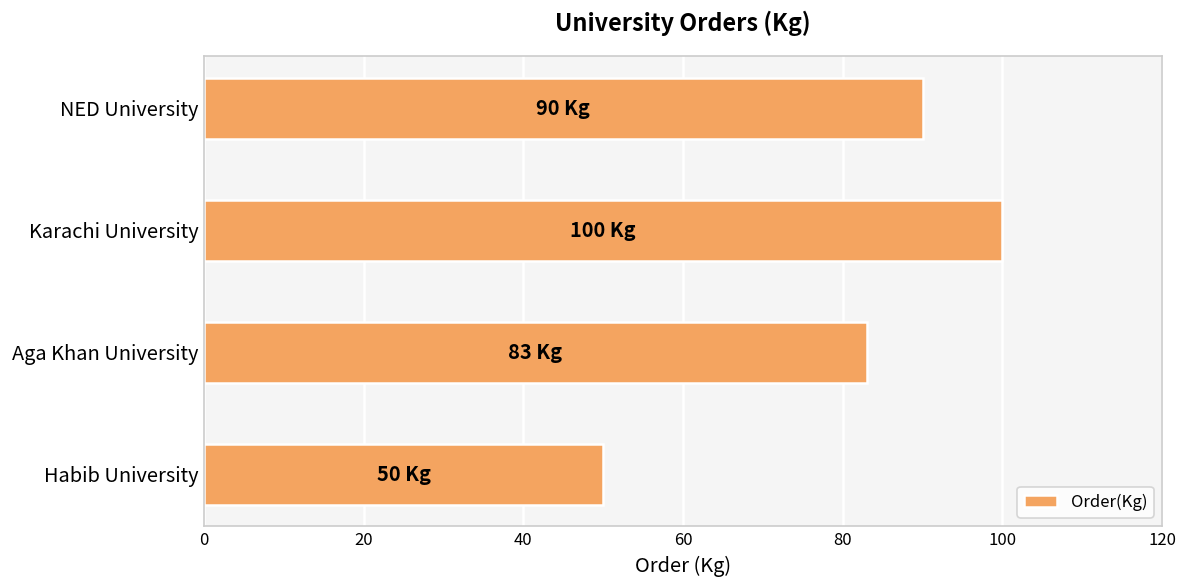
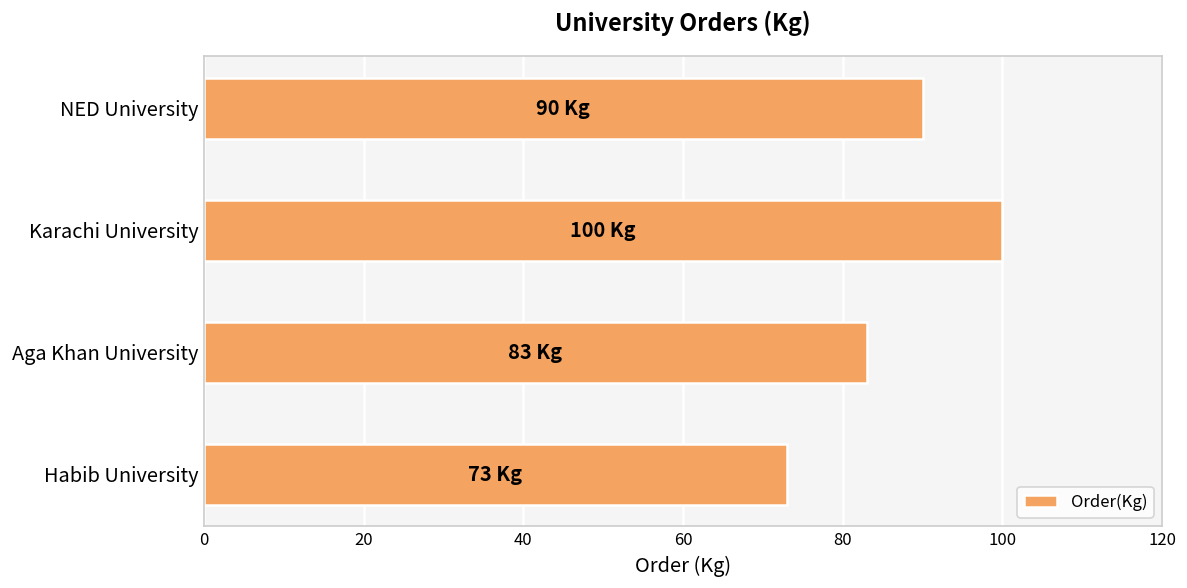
  {
    "NED University": 90,
    "Karachi University": 100,
    "Aga Khan University": 83,
-   "Habib University": 50
+   "Habib University": 73
  }
